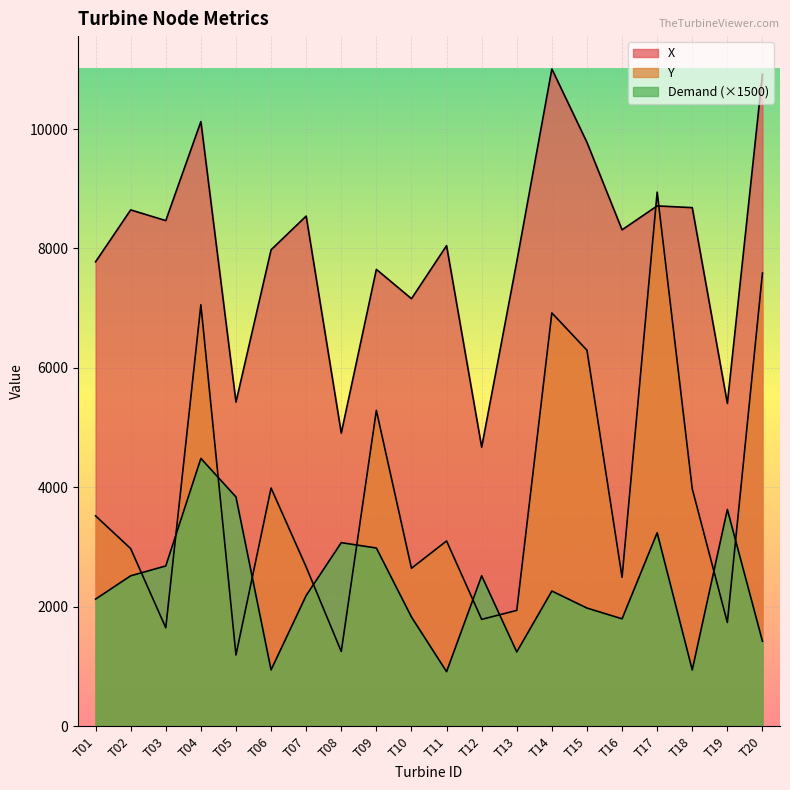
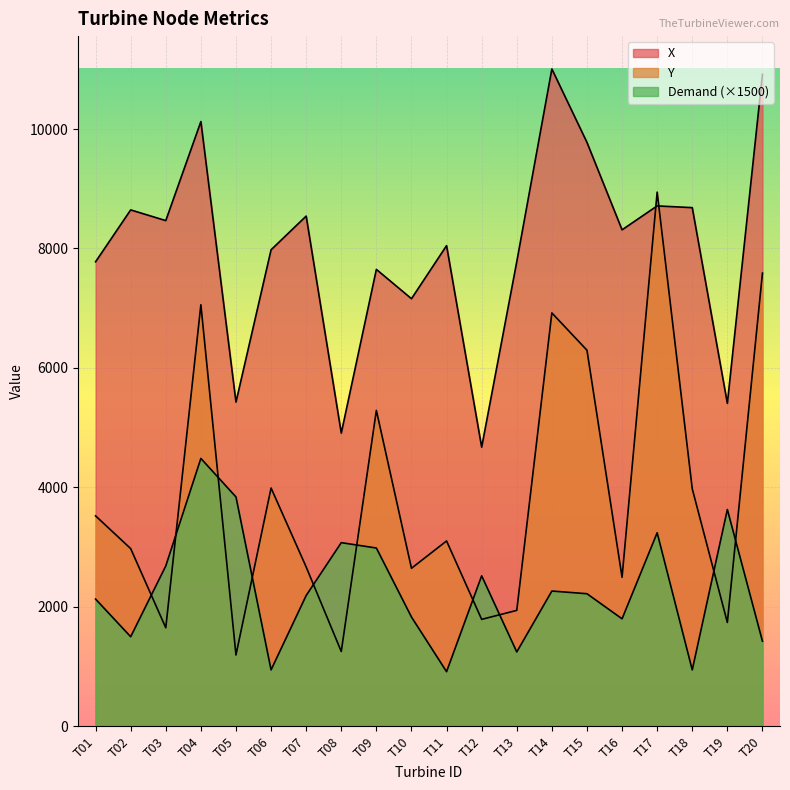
  {
    "Demand (×1500)": {
      "T01": 2100,
-     "T02": 2500,
+     "T02": 1500,
      "T03": 2700,
      "T04": 4500,
      "T05": 3800,
      "T06": 900,
      "T07": 2200,
      "T08": 3100,
      "T09": 3000,
      "T10": 1800,
      "T11": 900,
      "T12": 2500,
      "T13": 1200,
      "T14": 2300,
-     "T15": 2000,
+     "T15": 2200,
      "T16": 1800,
      "T17": 3200,
      "T18": 900,
      "T19": 3600,
      "T20": 1400
    }
  }
